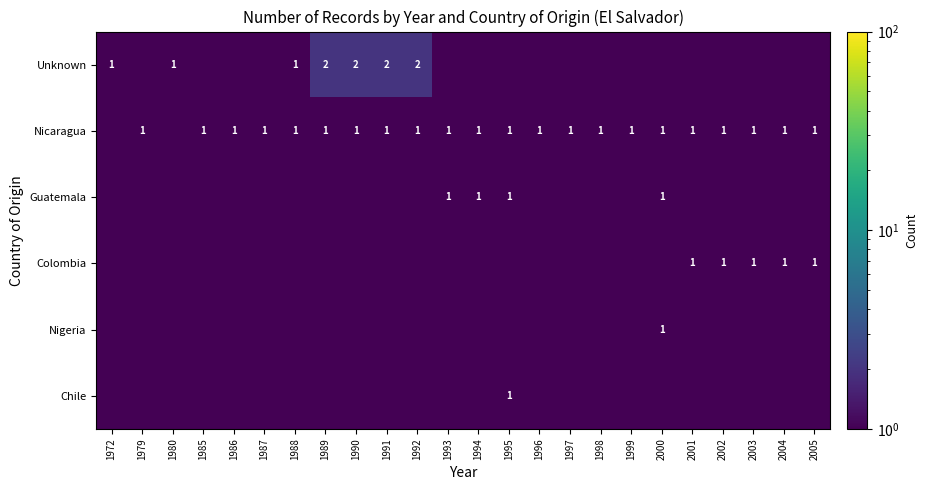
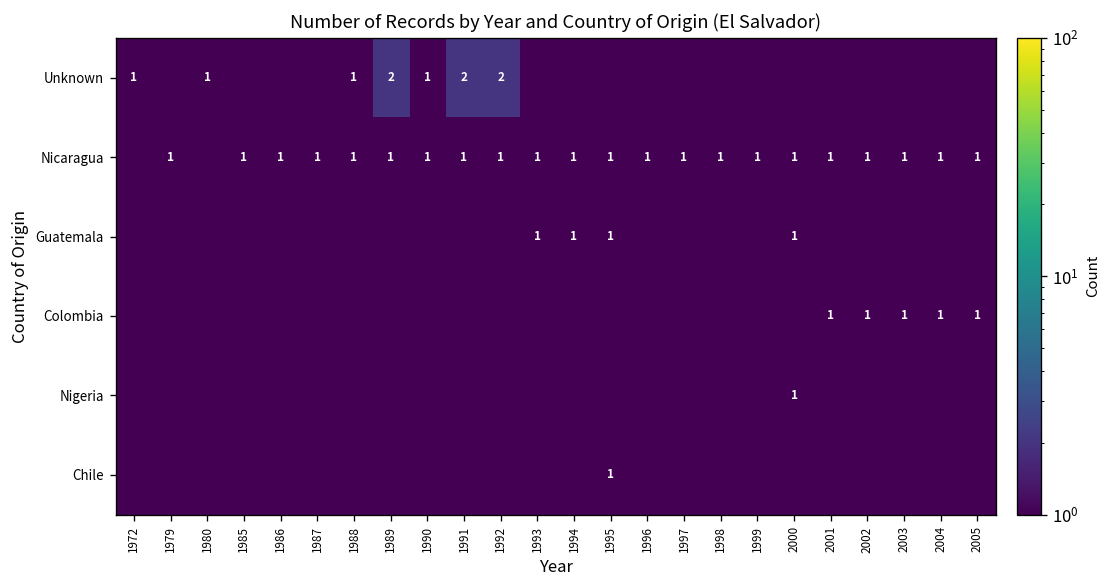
  {
    "Unknown": {
      "1972": 1,
      "1980": 1,
      "1988": 1,
      "1989": 2,
-     "1990": 2,
+     "1990": 1,
      "1991": 2,
      "1992": 2
    },
    "Nicaragua": {
      "1979": 1,
      "1985": 1,
      "1986": 1,
      "1987": 1,
      "1988": 1,
      "1989": 1,
      "1990": 1,
      "1991": 1,
      "1992": 1,
      "1993": 1,
      "1994": 1,
      "1995": 1,
      "1996": 1,
      "1997": 1,
      "1998": 1,
      "1999": 1,
      "2000": 1,
      "2001": 1,
      "2002": 1,
      "2003": 1,
      "2004": 1,
      "2005": 1
    },
    "Guatemala": {
      "1993": 1,
      "1994": 1,
      "1995": 1,
      "2000": 1
    },
    "Colombia": {
      "2001": 1,
      "2002": 1,
      "2003": 1,
      "2004": 1,
      "2005": 1
    },
    "Nigeria": {
      "2000": 1
    },
    "Chile": {
      "1995": 1
    }
  }
